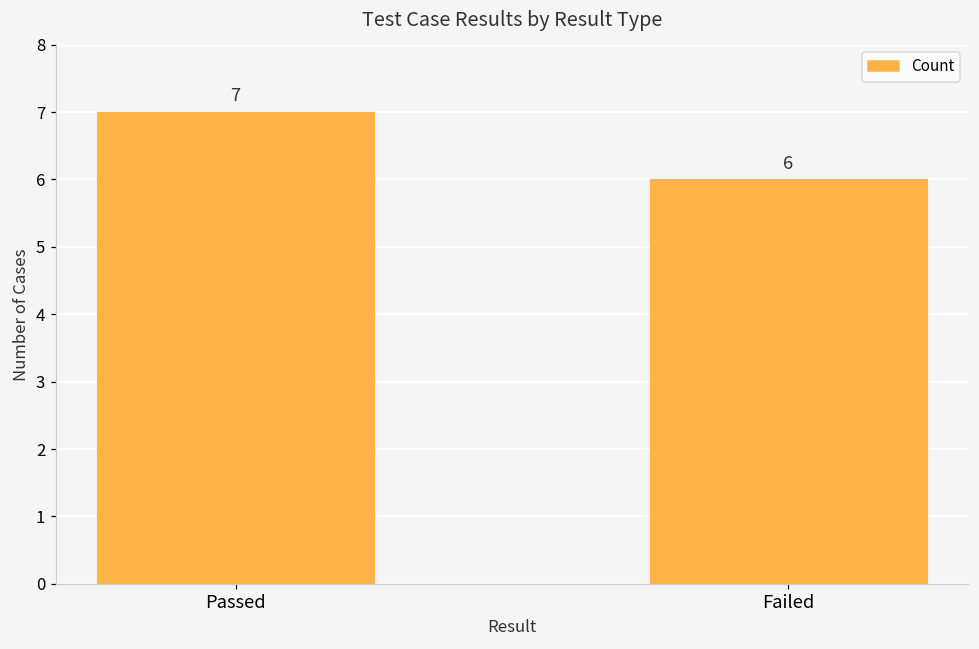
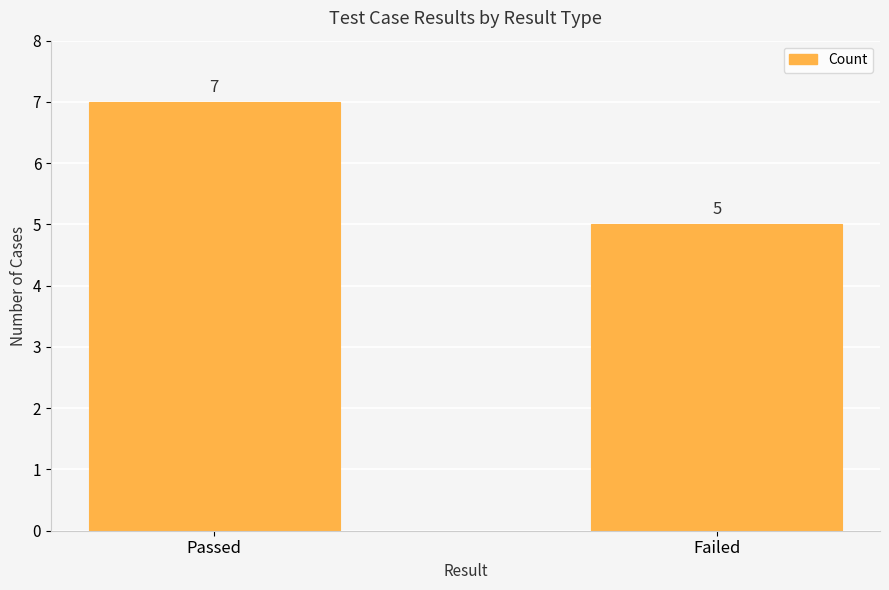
  {
    "Passed": 7,
-   "Failed": 6
+   "Failed": 5
  }
